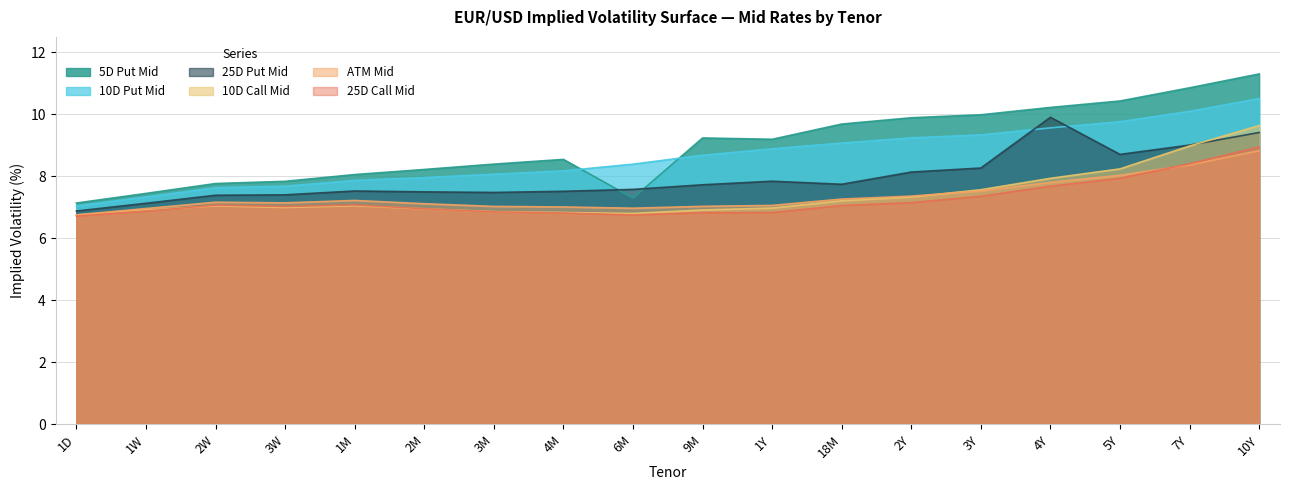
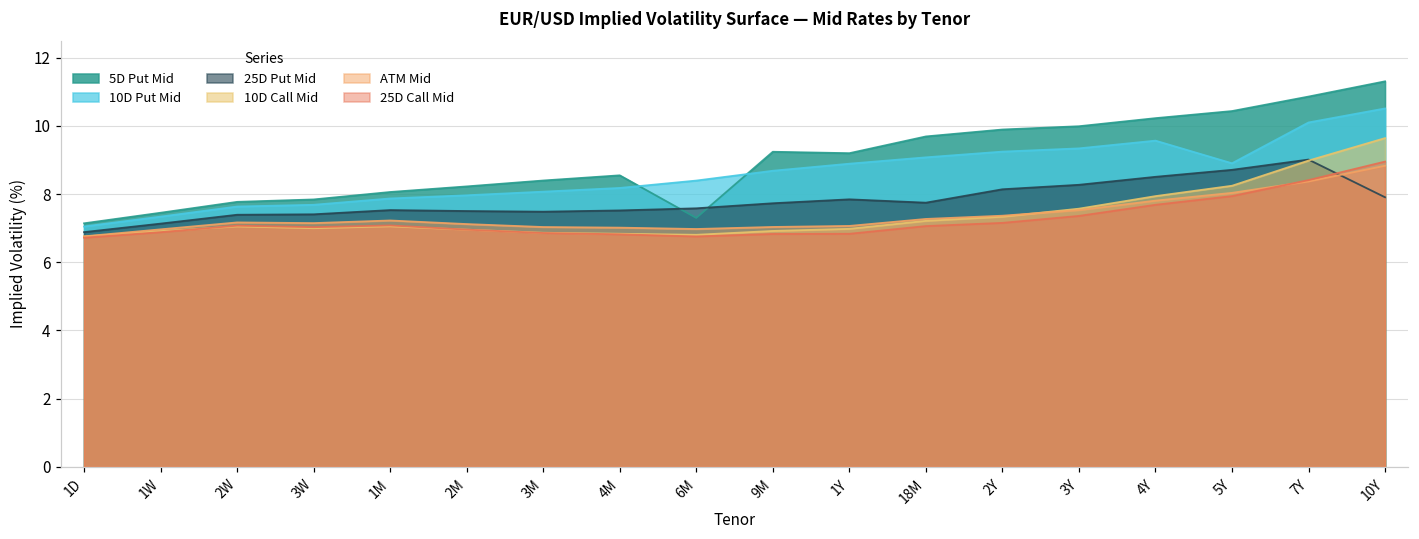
  {
    "5D Put Mid": {
      "1D": 7.1,
      "1W": 7.5,
      "2W": 7.8,
      "3W": 7.8,
      "1M": 8.1,
      "2M": 8.2,
      "3M": 8.4,
      "4M": 8.5,
      "6M": 7.3,
      "9M": 9.2,
      "1Y": 9.2,
      "18M": 9.7,
      "2Y": 9.9,
      "3Y": 10.0,
      "4Y": 10.2,
      "5Y": 10.4,
      "7Y": 10.9,
      "10Y": 11.3
    },
    "10D Put Mid": {
      "1D": 7.0,
      "1W": 7.3,
      "2W": 7.6,
      "3W": 7.7,
      "1M": 7.9,
      "2M": 8.0,
      "3M": 8.1,
      "4M": 8.2,
      "6M": 8.4,
      "9M": 8.7,
      "1Y": 8.9,
      "18M": 9.1,
      "2Y": 9.2,
      "3Y": 9.3,
      "4Y": 9.6,
-     "5Y": 9.8,
+     "5Y": 8.9,
      "7Y": 10.1,
      "10Y": 10.5
    },
    "25D Put Mid": {
      "1D": 6.9,
      "1W": 7.1,
      "2W": 7.4,
      "3W": 7.4,
      "1M": 7.5,
      "2M": 7.5,
      "3M": 7.5,
      "4M": 7.5,
      "6M": 7.6,
      "9M": 7.7,
      "1Y": 7.8,
      "18M": 7.7,
      "2Y": 8.1,
      "3Y": 8.3,
-     "4Y": 9.9,
+     "4Y": 8.5,
      "5Y": 8.7,
-     "10Y": 9.4
+     "10Y": 7.9
    }
  }
